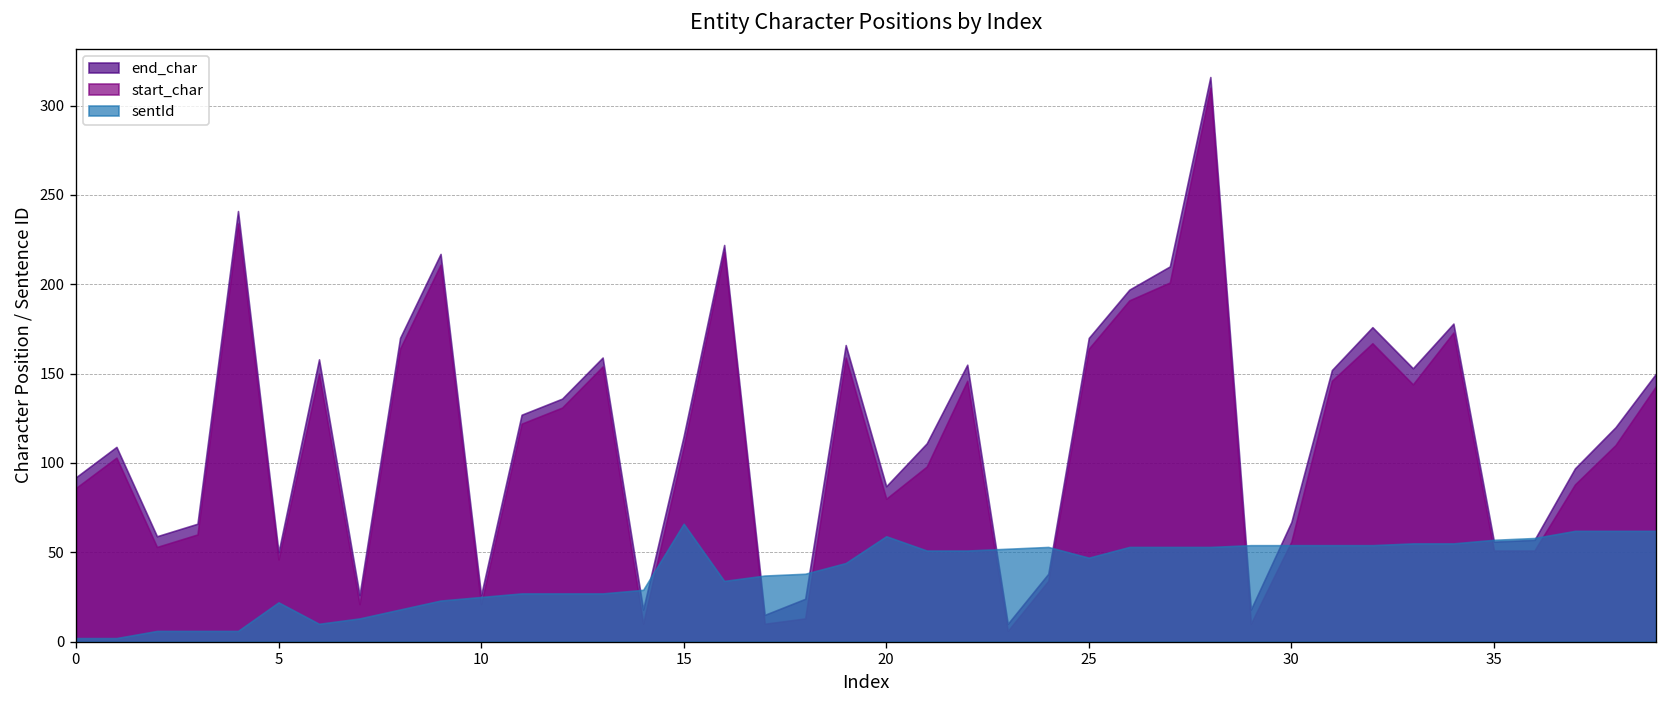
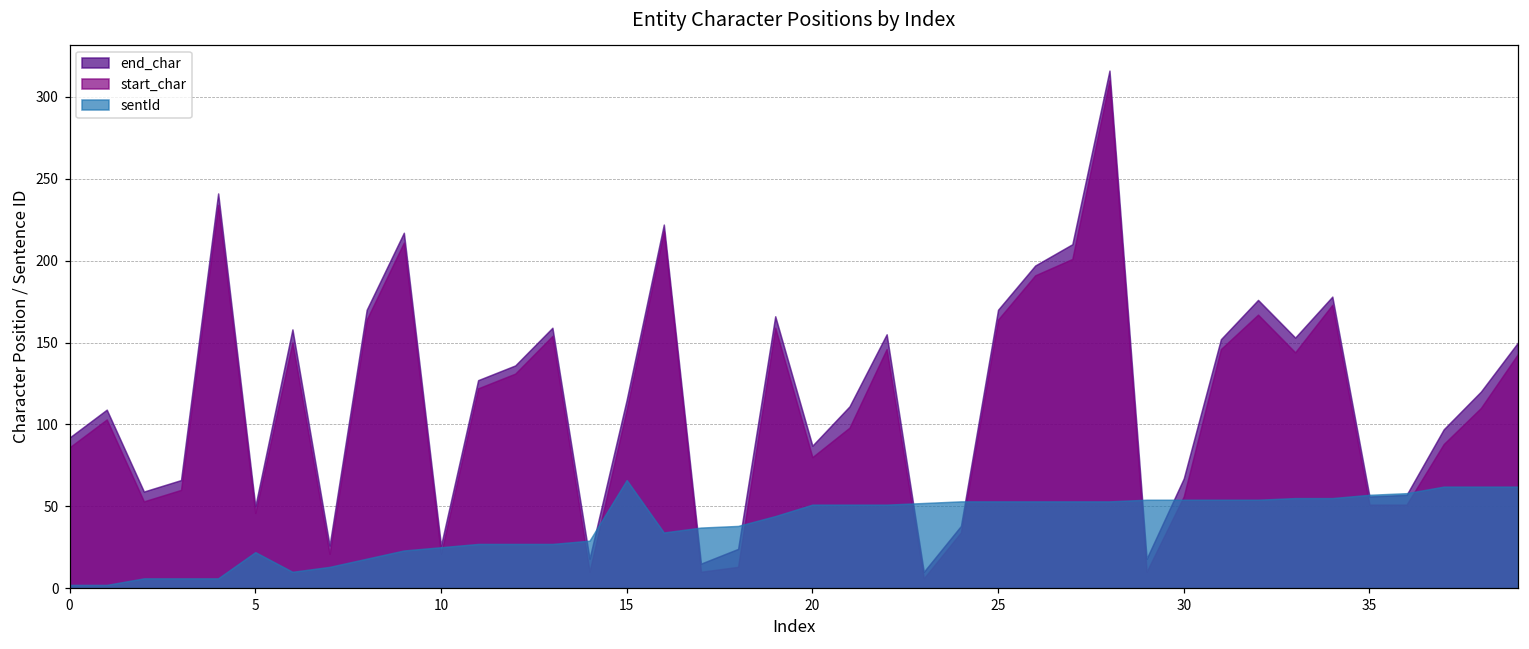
  {
    "sentId": {
      "0": 2,
      "5": 22,
      "15": 66,
-     "20": 59,
-     "25": 47,
+     "20": 51,
+     "25": 53,
      "30": 54
    }
  }
